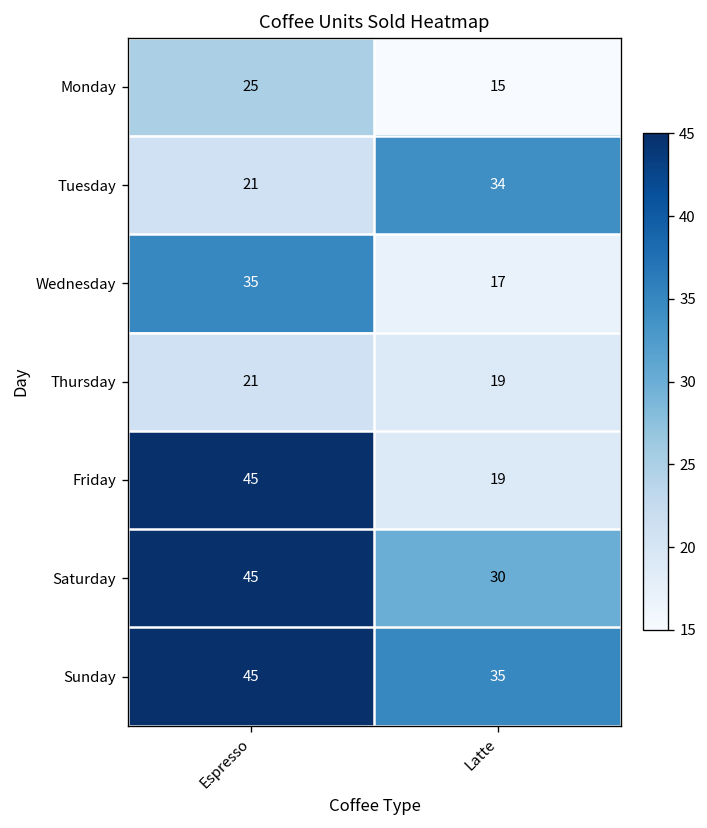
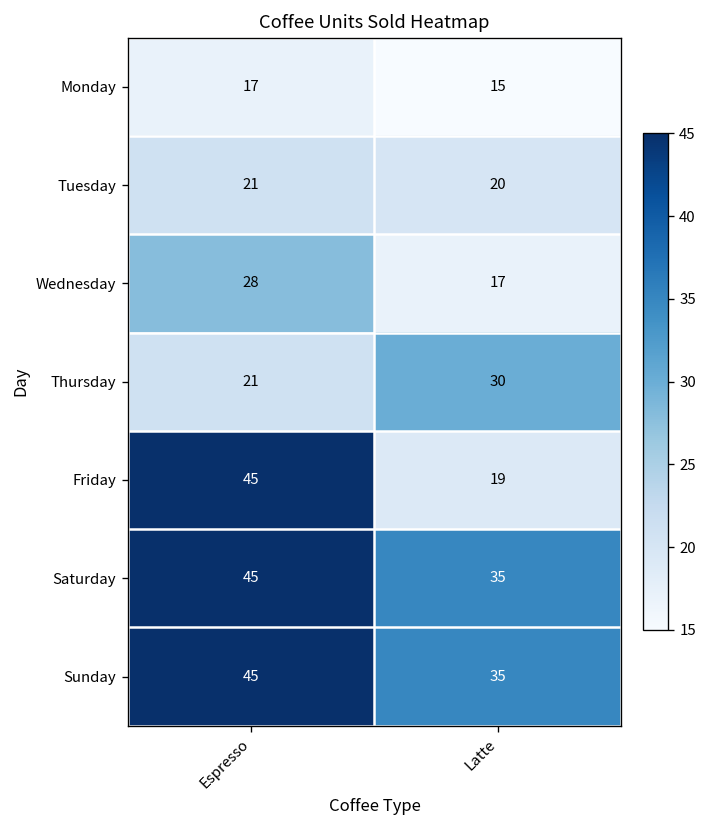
  {
    "Monday": {
-     "Espresso": 25,
+     "Espresso": 17,
      "Latte": 15
    },
    "Tuesday": {
      "Espresso": 21,
-     "Latte": 34
+     "Latte": 20
    },
    "Wednesday": {
-     "Espresso": 35,
+     "Espresso": 28,
      "Latte": 17
    },
    "Thursday": {
      "Espresso": 21,
-     "Latte": 19
+     "Latte": 30
    },
    "Friday": {
      "Espresso": 45,
      "Latte": 19
    },
    "Saturday": {
      "Espresso": 45,
-     "Latte": 30
+     "Latte": 35
    },
    "Sunday": {
      "Espresso": 45,
      "Latte": 35
    }
  }
